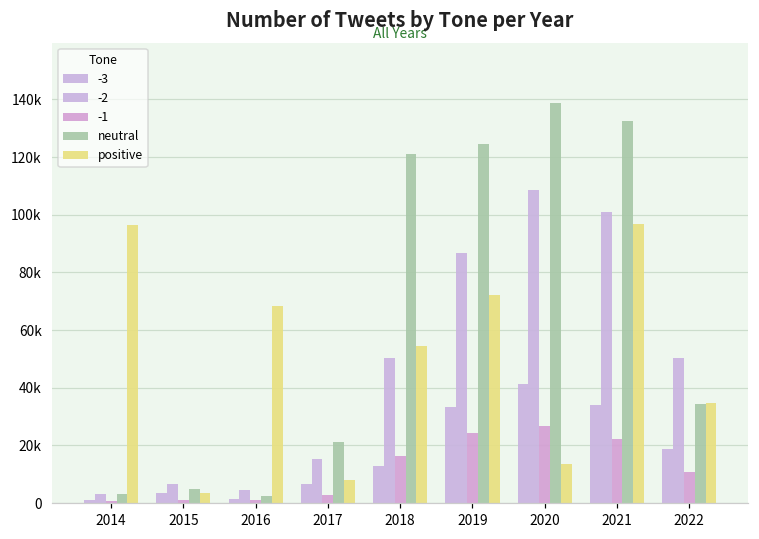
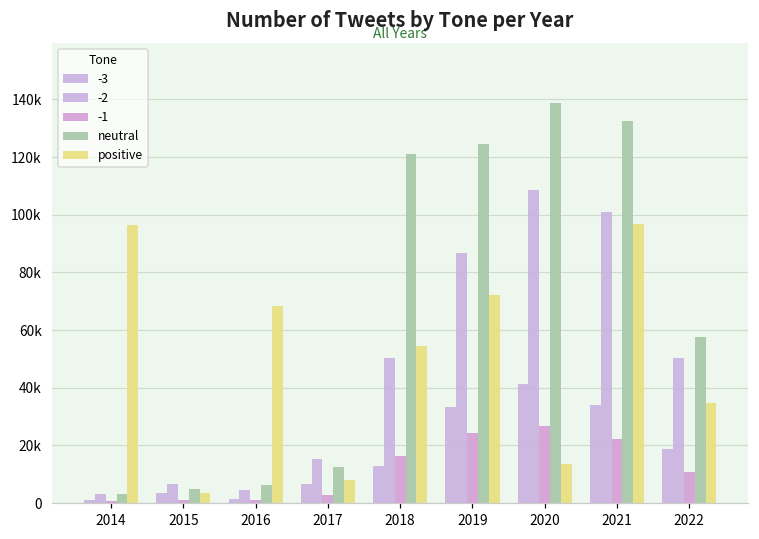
  {
    "neutral": {
      "2014": 3000,
      "2015": 5000,
-     "2016": 2000,
-     "2017": 21000,
+     "2016": 6000,
+     "2017": 13000,
      "2018": 121000,
      "2019": 125000,
      "2020": 139000,
      "2021": 132000,
-     "2022": 34000
+     "2022": 58000
    },
    "positive": {
      "2014": 96000,
      "2015": 4000,
      "2016": 68000,
      "2017": 8000,
      "2018": 54000,
      "2019": 72000,
      "2020": 14000,
      "2021": 97000,
      "2022": 35000
    }
  }
